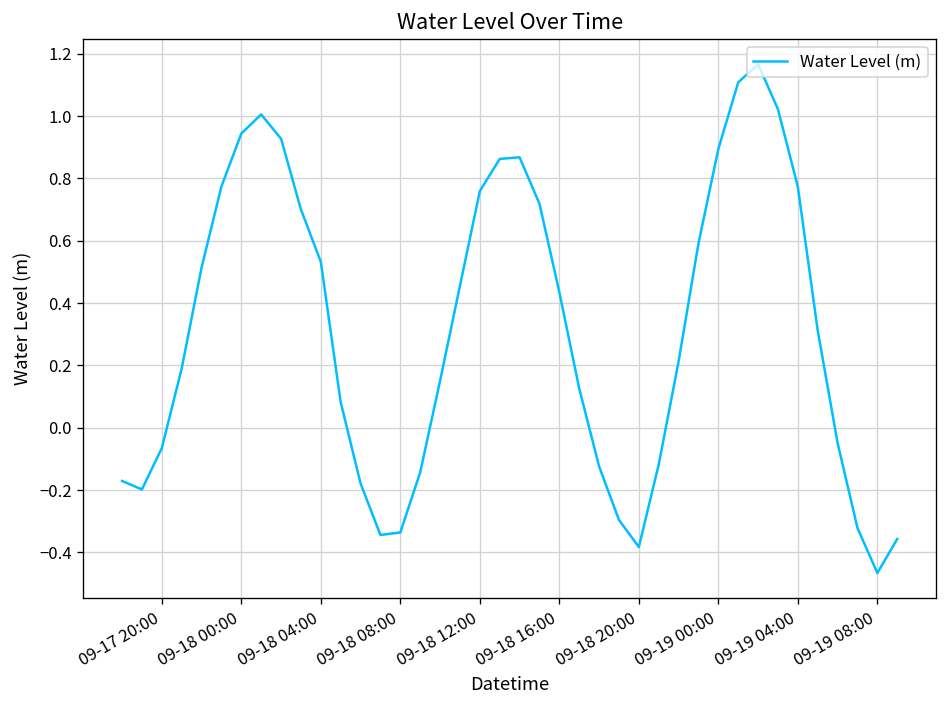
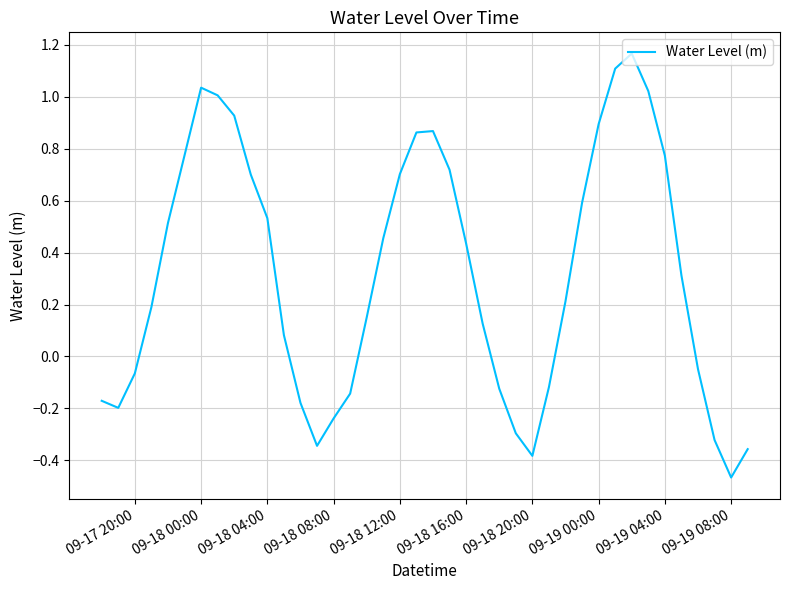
  {
    "09-17 20:00": -0.07,
-   "09-18 00:00": 0.94,
+   "09-18 00:00": 1.03,
    "09-18 04:00": 0.53,
-   "09-18 08:00": -0.34,
-   "09-18 12:00": 0.76,
+   "09-18 08:00": -0.24,
+   "09-18 12:00": 0.70,
    "09-18 16:00": 0.44,
    "09-18 20:00": -0.38,
    "09-19 00:00": 0.89,
    "09-19 04:00": 0.77,
    "09-19 08:00": -0.47
  }
